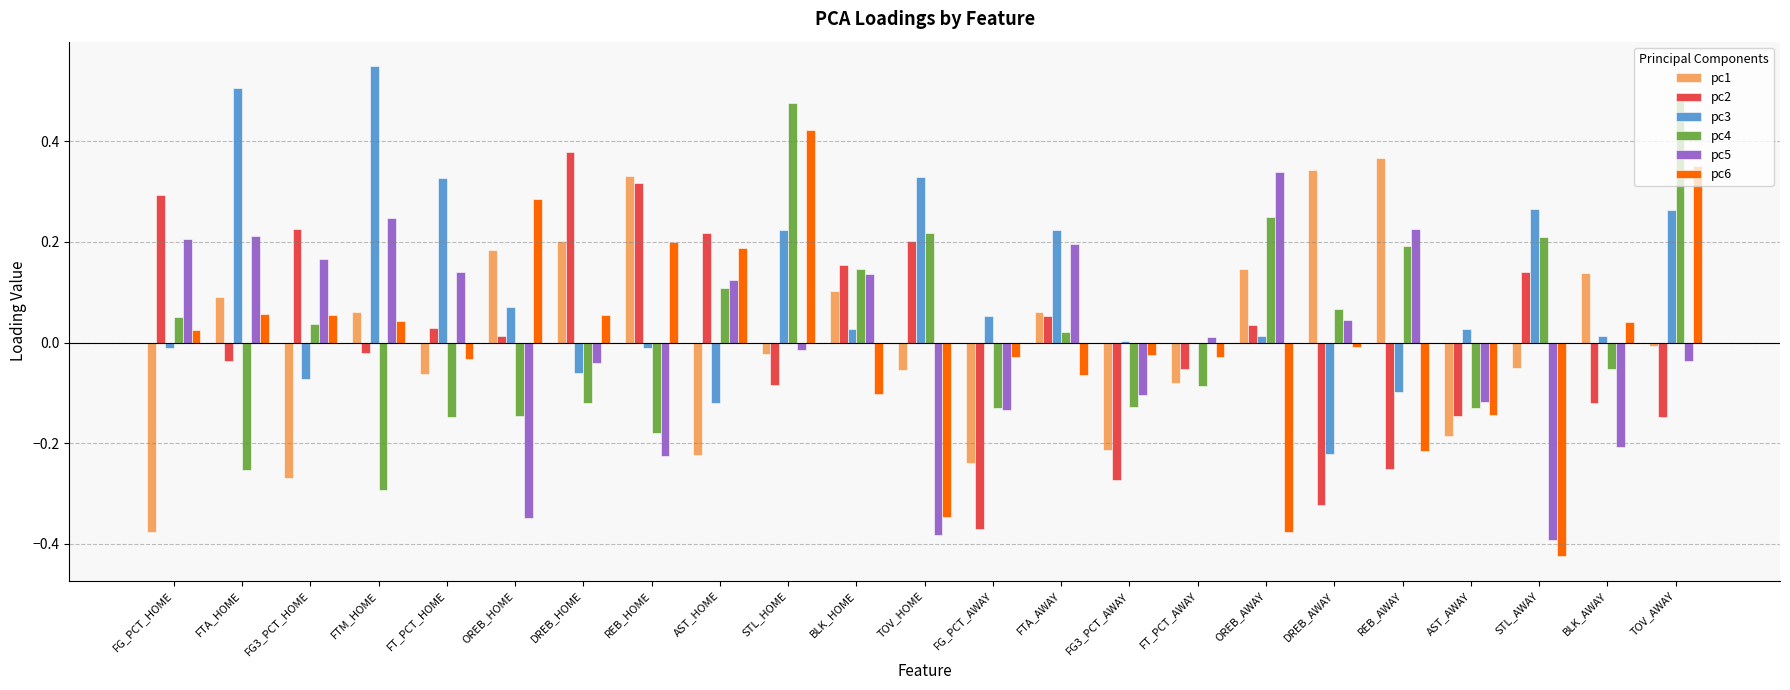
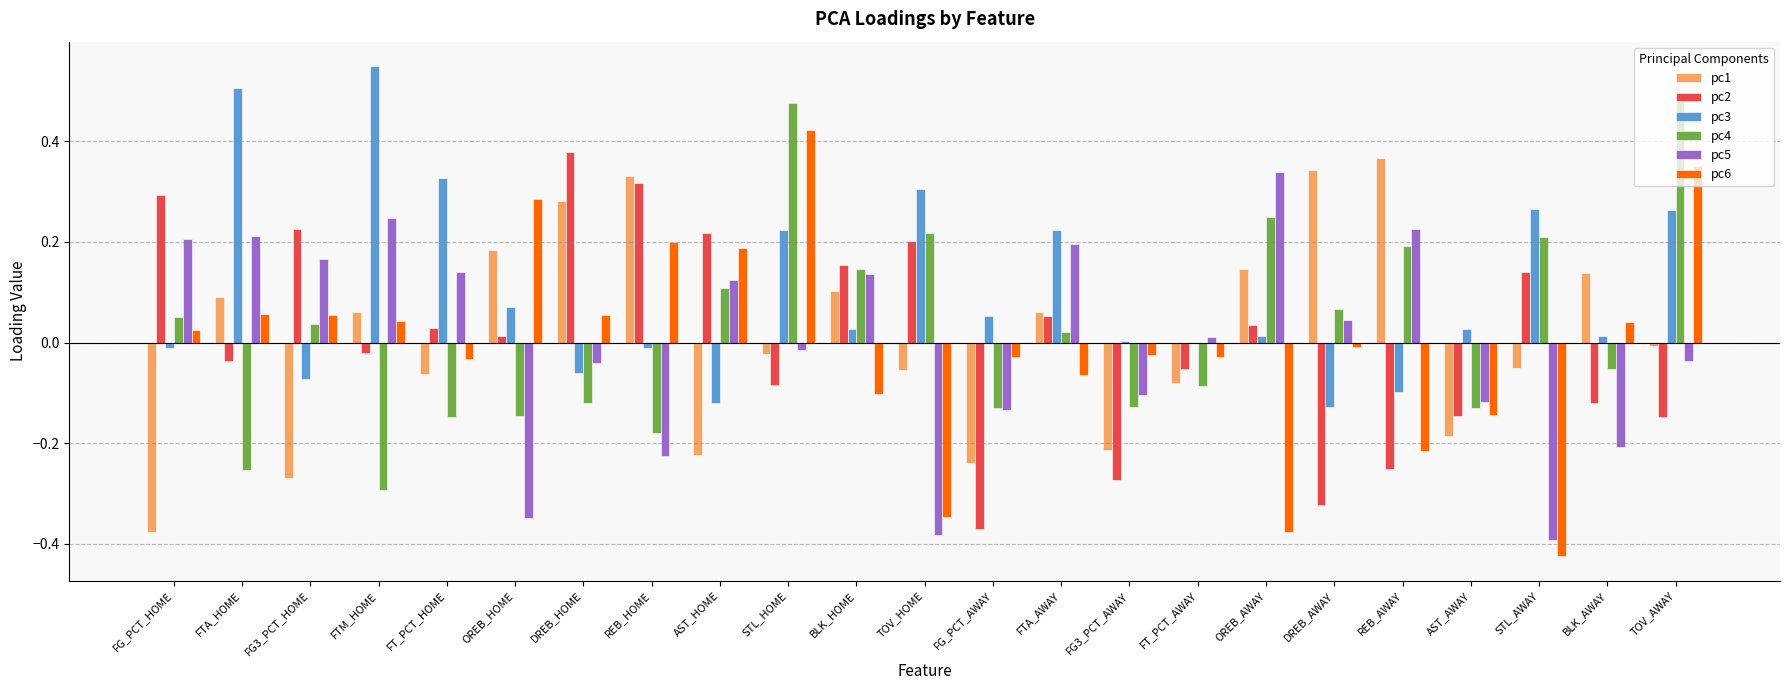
  {
    "pc1": {
      "FG_PCT_HOME": -0.38,
      "FTA_HOME": 0.09,
      "FG3_PCT_HOME": -0.27,
      "FTM_HOME": 0.06,
      "FT_PCT_HOME": -0.06,
      "OREB_HOME": 0.18,
-     "DREB_HOME": 0.20,
+     "DREB_HOME": 0.28,
      "REB_HOME": 0.33,
      "AST_HOME": -0.22,
      "STL_HOME": -0.02,
      "BLK_HOME": 0.10,
      "TOV_HOME": -0.05,
      "FG_PCT_AWAY": -0.24,
      "FTA_AWAY": 0.06,
      "FG3_PCT_AWAY": -0.21,
      "FT_PCT_AWAY": -0.08,
      "OREB_AWAY": 0.15,
      "DREB_AWAY": 0.34,
      "REB_AWAY": 0.37,
      "AST_AWAY": -0.19,
      "STL_AWAY": -0.05,
      "BLK_AWAY": 0.14,
      "TOV_AWAY": -0.01
    },
    "pc2": {
      "FG_PCT_HOME": 0.29,
      "FTA_HOME": -0.04,
      "FG3_PCT_HOME": 0.23,
      "FTM_HOME": -0.02,
      "FT_PCT_HOME": 0.03,
      "OREB_HOME": 0.01,
      "DREB_HOME": 0.38,
      "REB_HOME": 0.32,
      "AST_HOME": 0.22,
      "STL_HOME": -0.08,
      "BLK_HOME": 0.15,
      "TOV_HOME": 0.20,
      "FG_PCT_AWAY": -0.37,
      "FTA_AWAY": 0.05,
      "FG3_PCT_AWAY": -0.27,
      "FT_PCT_AWAY": -0.05,
      "OREB_AWAY": 0.03,
      "DREB_AWAY": -0.32,
      "REB_AWAY": -0.25,
      "AST_AWAY": -0.15,
      "STL_AWAY": 0.14,
      "BLK_AWAY": -0.12,
      "TOV_AWAY": -0.15
    },
    "pc3": {
      "FG_PCT_HOME": -0.01,
      "FTA_HOME": 0.51,
      "FG3_PCT_HOME": -0.07,
      "FTM_HOME": 0.55,
      "FT_PCT_HOME": 0.33,
      "OREB_HOME": 0.07,
      "DREB_HOME": -0.06,
      "REB_HOME": -0.01,
      "AST_HOME": -0.12,
      "STL_HOME": 0.22,
      "BLK_HOME": 0.03,
-     "TOV_HOME": 0.33,
+     "TOV_HOME": 0.30,
      "FG_PCT_AWAY": 0.05,
      "FTA_AWAY": 0.22,
      "OREB_AWAY": 0.01,
-     "DREB_AWAY": -0.22,
+     "DREB_AWAY": -0.13,
      "REB_AWAY": -0.10,
      "AST_AWAY": 0.03,
      "STL_AWAY": 0.27,
      "BLK_AWAY": 0.01,
      "TOV_AWAY": 0.26
    },
    "pc4": {
      "FG_PCT_HOME": 0.05,
      "FTA_HOME": -0.25,
      "FG3_PCT_HOME": 0.04,
      "FTM_HOME": -0.29,
      "FT_PCT_HOME": -0.15,
      "OREB_HOME": -0.15,
      "DREB_HOME": -0.12,
      "REB_HOME": -0.18,
      "AST_HOME": 0.11,
      "STL_HOME": 0.48,
      "BLK_HOME": 0.15,
      "TOV_HOME": 0.22,
      "FG_PCT_AWAY": -0.13,
      "FTA_AWAY": 0.02,
      "FG3_PCT_AWAY": -0.13,
      "FT_PCT_AWAY": -0.09,
      "OREB_AWAY": 0.25,
      "DREB_AWAY": 0.07,
      "REB_AWAY": 0.19,
      "AST_AWAY": -0.13,
      "STL_AWAY": 0.21,
      "BLK_AWAY": -0.05
    },
    "pc5": {
      "FG_PCT_HOME": 0.21,
      "FTA_HOME": 0.21,
      "FG3_PCT_HOME": 0.17,
      "FTM_HOME": 0.25,
      "FT_PCT_HOME": 0.14,
      "OREB_HOME": -0.35,
      "DREB_HOME": -0.04,
      "REB_HOME": -0.23,
      "AST_HOME": 0.12,
      "STL_HOME": -0.02,
      "BLK_HOME": 0.14,
      "TOV_HOME": -0.38,
      "FG_PCT_AWAY": -0.13,
      "FTA_AWAY": 0.20,
      "FG3_PCT_AWAY": -0.11,
      "FT_PCT_AWAY": 0.01,
      "OREB_AWAY": 0.34,
      "DREB_AWAY": 0.05,
      "REB_AWAY": 0.23,
      "AST_AWAY": -0.12,
      "STL_AWAY": -0.39,
      "BLK_AWAY": -0.21,
      "TOV_AWAY": -0.04
    },
    "pc6": {
      "FG_PCT_HOME": 0.03,
      "FTA_HOME": 0.06,
      "FG3_PCT_HOME": 0.06,
      "FTM_HOME": 0.04,
      "FT_PCT_HOME": -0.03,
      "OREB_HOME": 0.29,
      "DREB_HOME": 0.06,
      "REB_HOME": 0.20,
      "AST_HOME": 0.19,
      "STL_HOME": 0.42,
      "BLK_HOME": -0.10,
      "TOV_HOME": -0.35,
      "FG_PCT_AWAY": -0.03,
      "FTA_AWAY": -0.06,
      "FG3_PCT_AWAY": -0.02,
      "FT_PCT_AWAY": -0.03,
      "OREB_AWAY": -0.38,
      "DREB_AWAY": -0.01,
      "REB_AWAY": -0.21,
      "AST_AWAY": -0.14,
      "STL_AWAY": -0.42,
      "BLK_AWAY": 0.04
    }
  }
